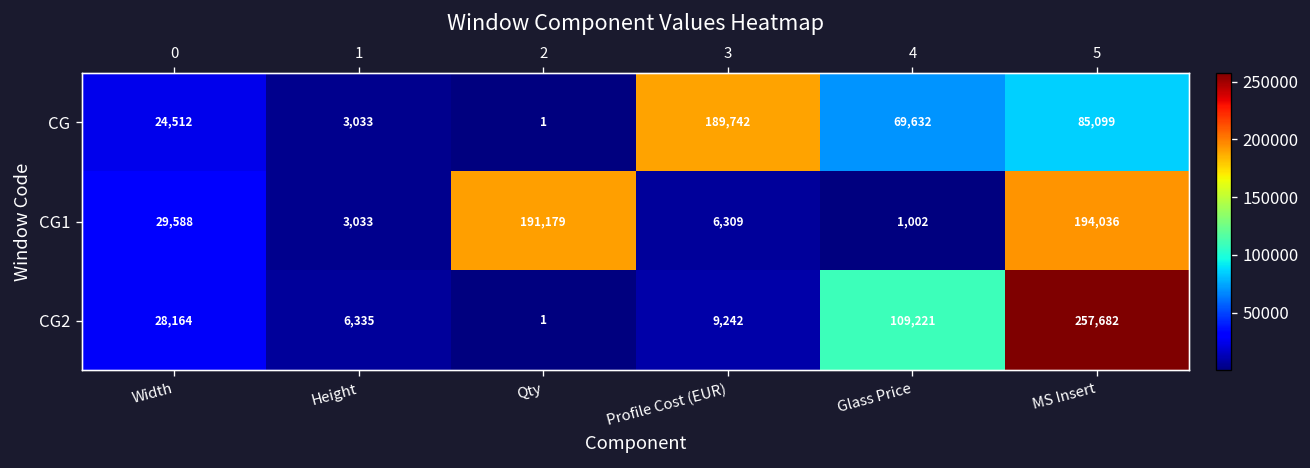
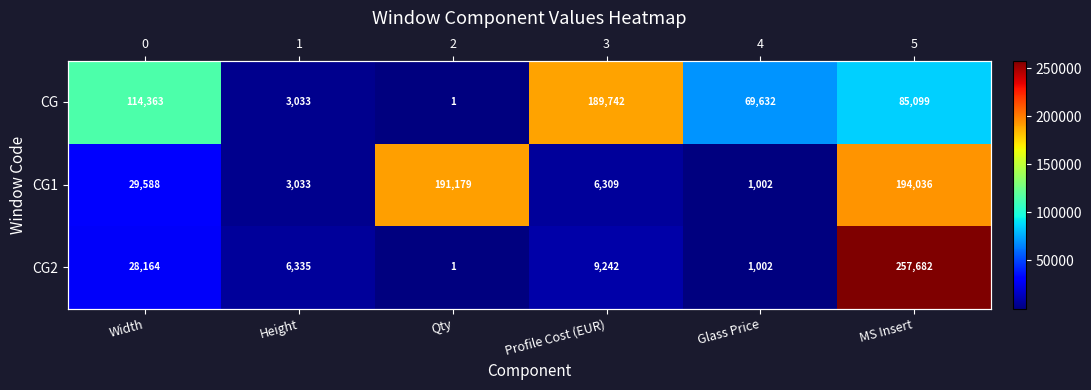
  {
    "CG": {
-     "Width": "24,512",
+     "Width": "114,363",
      "Height": "3,033",
      "Qty": "1",
      "Profile Cost (EUR)": "189,742",
      "Glass Price": "69,632",
      "MS Insert": "85,099"
    },
    "CG1": {
      "Width": "29,588",
      "Height": "3,033",
      "Qty": "191,179",
      "Profile Cost (EUR)": "6,309",
      "Glass Price": "1,002",
      "MS Insert": "194,036"
    },
    "CG2": {
      "Width": "28,164",
      "Height": "6,335",
      "Qty": "1",
      "Profile Cost (EUR)": "9,242",
-     "Glass Price": "109,221",
+     "Glass Price": "1,002",
      "MS Insert": "257,682"
    }
  }
